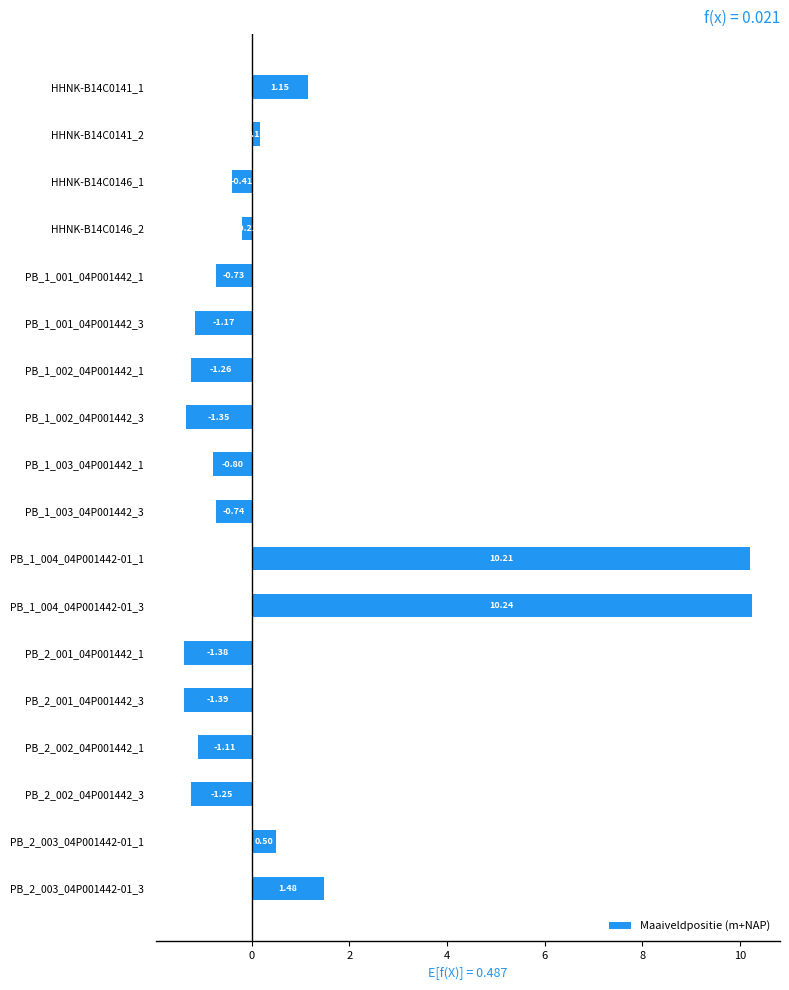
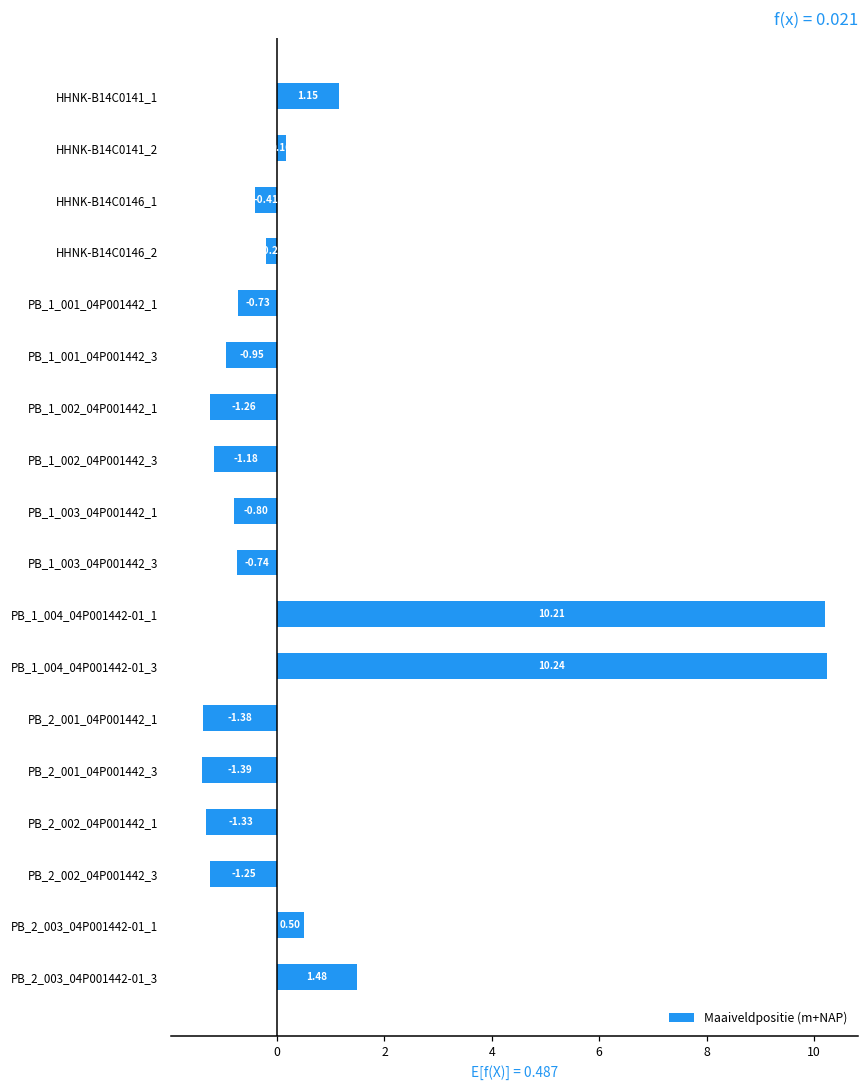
  {
    "HHNK-B14C0141_1": 1.15,
    "HHNK-B14C0146_1": -0.41,
    "PB_1_001_04P001442_1": -0.73,
-   "PB_1_001_04P001442_3": -1.17,
+   "PB_1_001_04P001442_3": -0.95,
    "PB_1_002_04P001442_1": -1.26,
-   "PB_1_002_04P001442_3": -1.35,
+   "PB_1_002_04P001442_3": -1.18,
    "PB_1_003_04P001442_1": -0.80,
    "PB_1_003_04P001442_3": -0.74,
    "PB_1_004_04P001442-01_1": 10.21,
    "PB_1_004_04P001442-01_3": 10.24,
    "PB_2_001_04P001442_1": -1.38,
    "PB_2_001_04P001442_3": -1.39,
-   "PB_2_002_04P001442_1": -1.11,
+   "PB_2_002_04P001442_1": -1.33,
    "PB_2_002_04P001442_3": -1.25,
    "PB_2_003_04P001442-01_1": 0.50,
    "PB_2_003_04P001442-01_3": 1.48
  }
